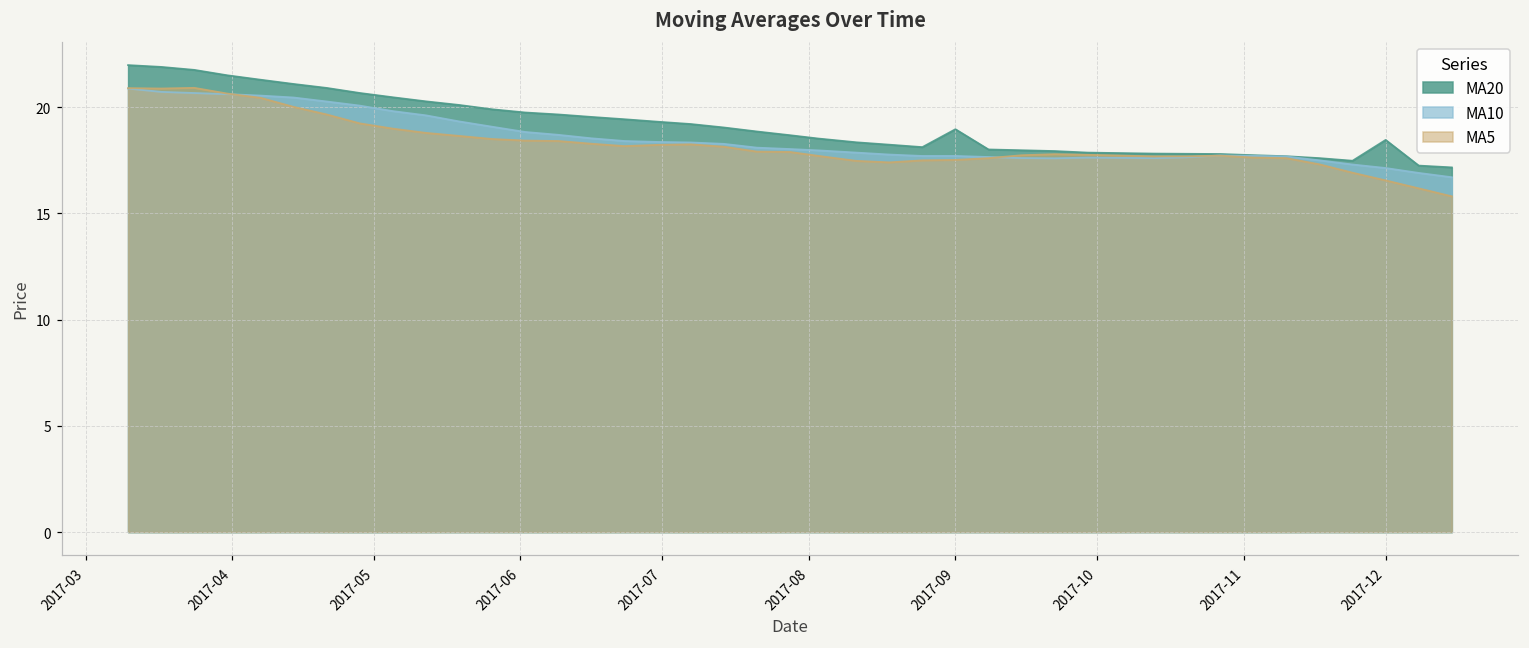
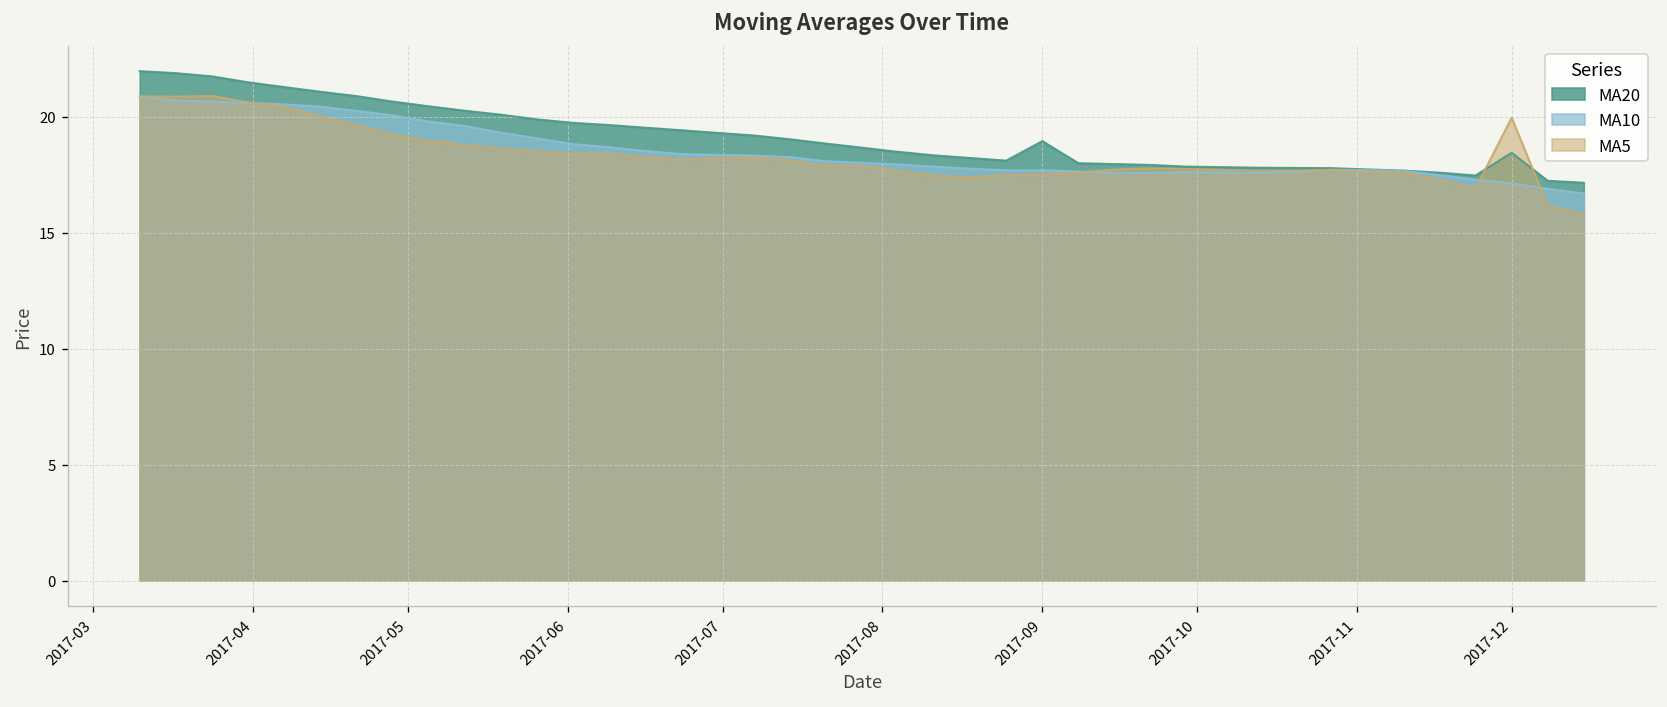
  {
    "MA20": {
      "2017-09": 19.0,
      "2017-12": 18.5
    },
    "MA10": {
      "2017-09": 17.7,
      "2017-12": 17.1
    },
    "MA5": {
      "2017-09": 17.5,
-     "2017-12": 16.6
+     "2017-12": 20.0
    }
  }
